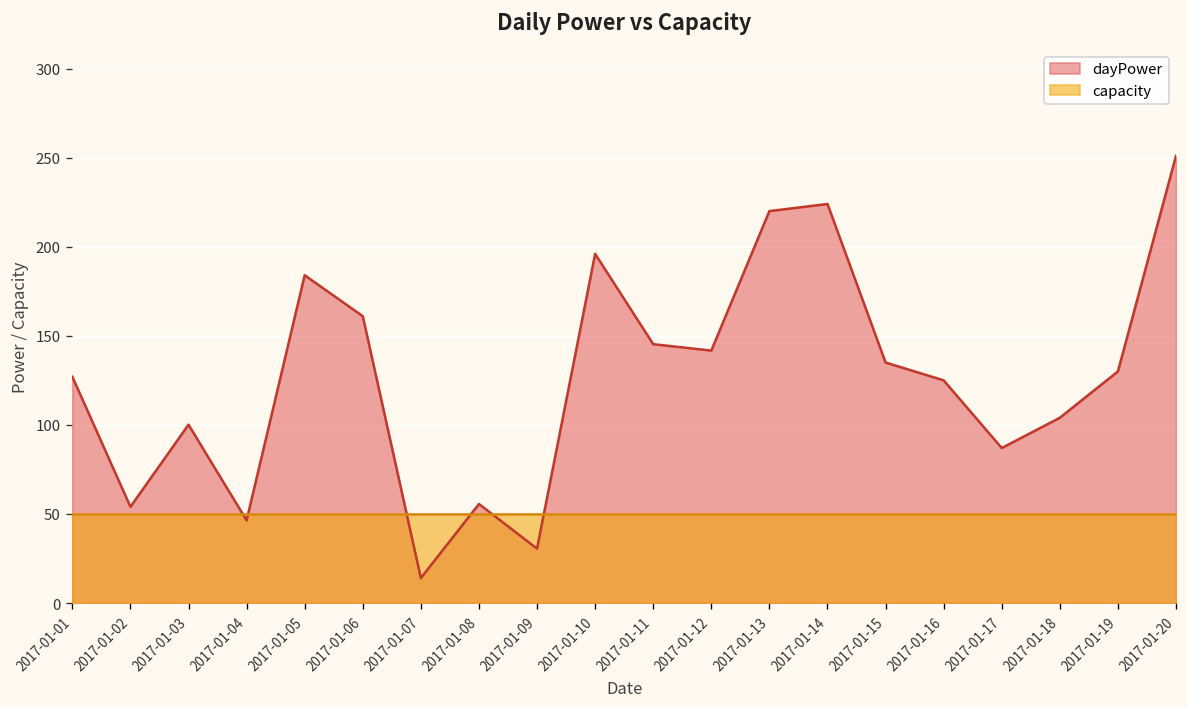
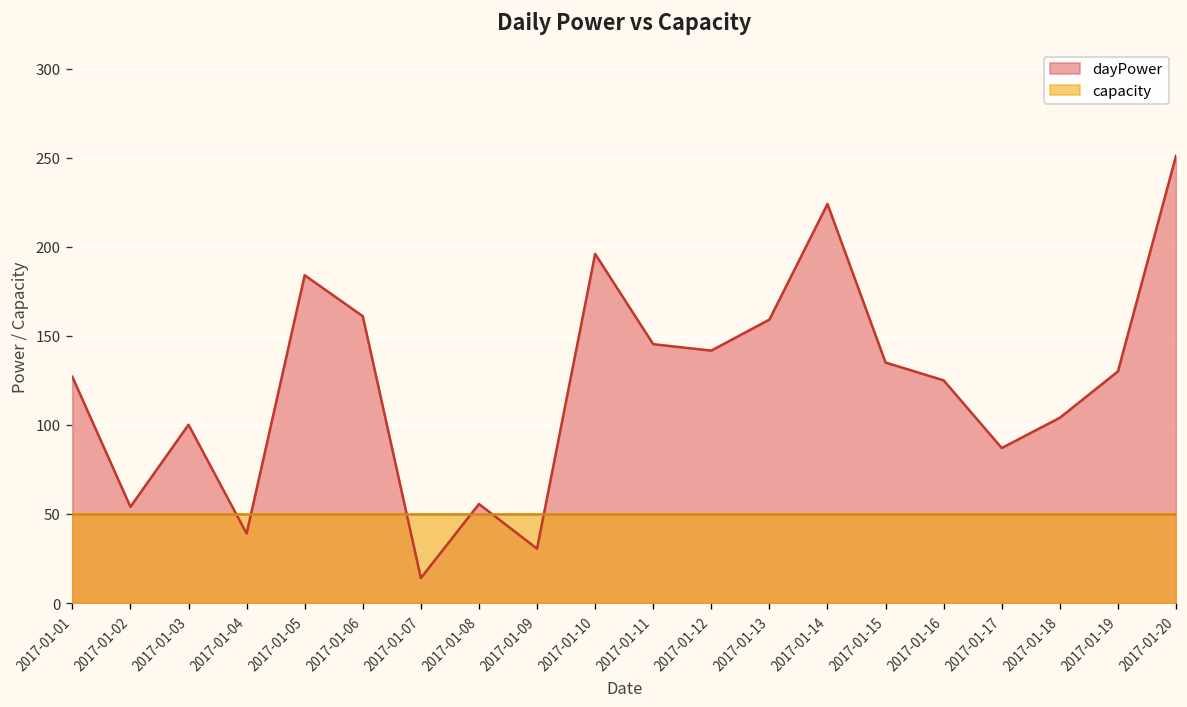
  {
    "dayPower": {
      "2017-01-01": 127,
      "2017-01-02": 54,
      "2017-01-03": 100,
-     "2017-01-04": 46,
+     "2017-01-04": 39,
      "2017-01-05": 184,
      "2017-01-06": 161,
      "2017-01-07": 14,
      "2017-01-08": 56,
      "2017-01-09": 31,
      "2017-01-10": 196,
      "2017-01-11": 145,
      "2017-01-12": 142,
-     "2017-01-13": 220,
+     "2017-01-13": 159,
      "2017-01-14": 224,
      "2017-01-15": 135,
      "2017-01-16": 125,
      "2017-01-17": 87,
      "2017-01-18": 104,
      "2017-01-19": 130,
      "2017-01-20": 251
    },
    "capacity": {
      "2017-01-01": 50,
      "2017-01-02": 50,
      "2017-01-03": 50,
      "2017-01-04": 50,
      "2017-01-05": 50,
      "2017-01-06": 50,
      "2017-01-07": 50,
      "2017-01-08": 50,
      "2017-01-09": 50,
      "2017-01-10": 50,
      "2017-01-11": 50,
      "2017-01-12": 50,
      "2017-01-13": 50,
      "2017-01-14": 50,
      "2017-01-15": 50,
      "2017-01-16": 50,
      "2017-01-17": 50,
      "2017-01-18": 50,
      "2017-01-19": 50,
      "2017-01-20": 50
    }
  }
